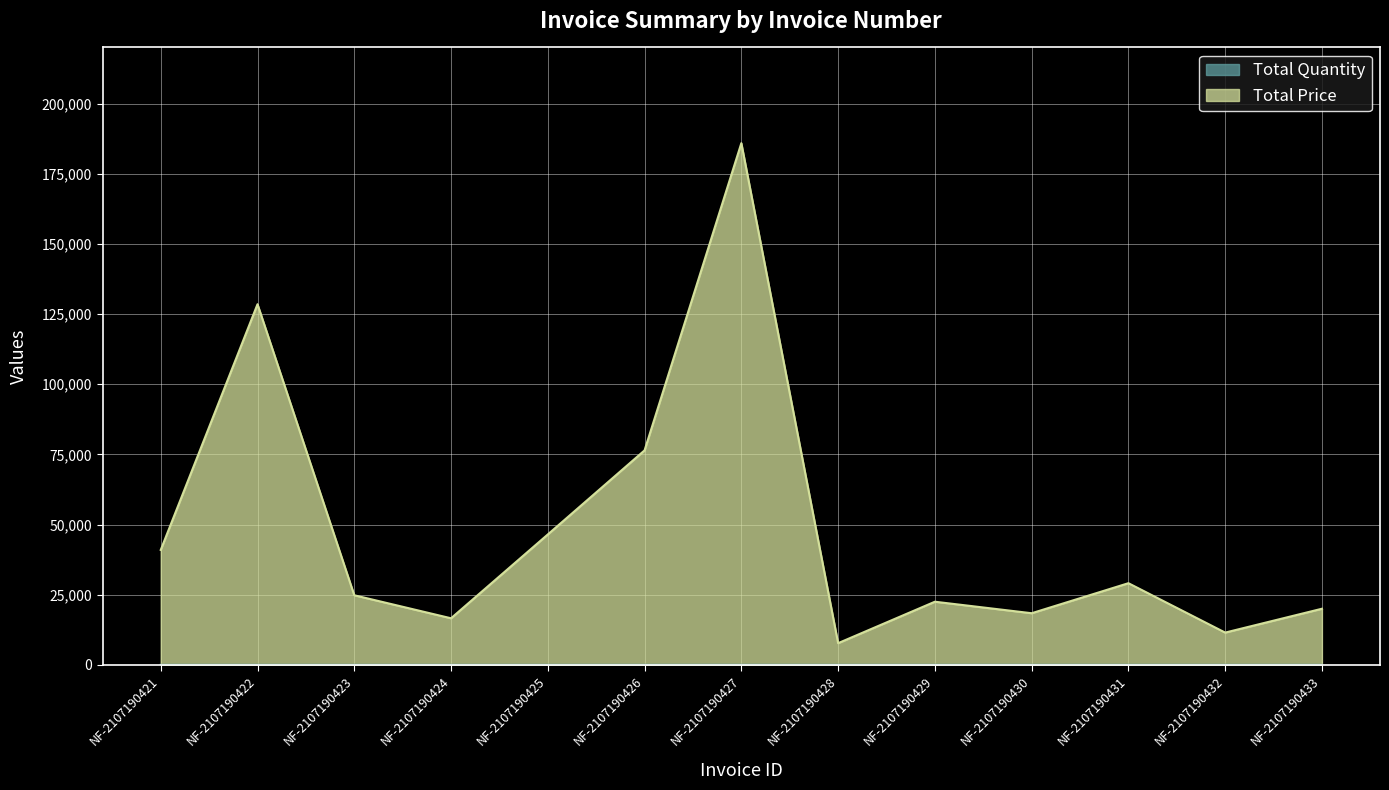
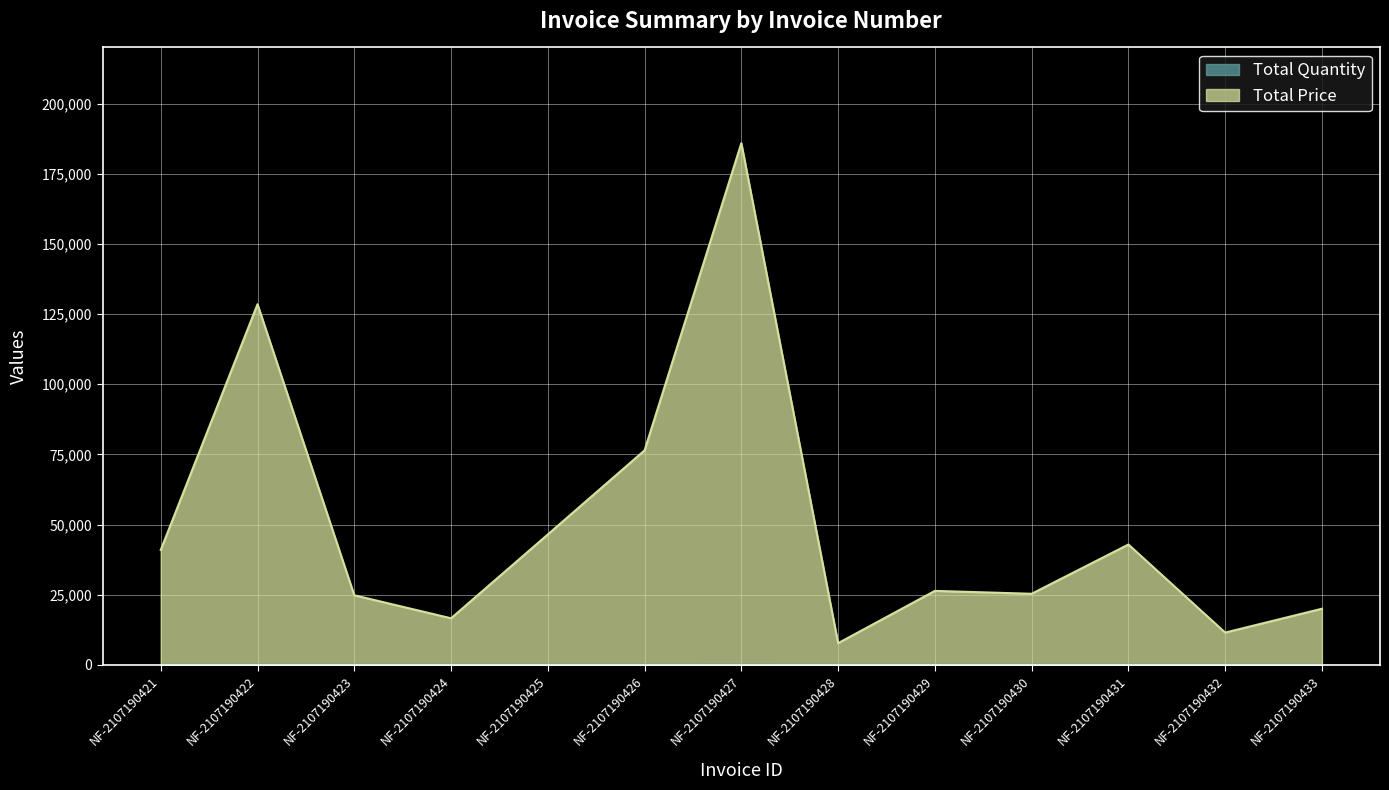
  {
    "Total Quantity": {
      "NF-2107190421": "0",
      "NF-2107190422": "0",
      "NF-2107190423": "0",
      "NF-2107190424": "0",
      "NF-2107190425": "0",
      "NF-2107190426": "0",
      "NF-2107190427": "0",
      "NF-2107190428": "0",
      "NF-2107190429": "0",
      "NF-2107190430": "0",
      "NF-2107190431": "0",
      "NF-2107190432": "0",
      "NF-2107190433": "0"
    },
    "Total Price": {
      "NF-2107190421": "41,000",
      "NF-2107190422": "129,000",
      "NF-2107190423": "25,000",
      "NF-2107190424": "17,000",
      "NF-2107190425": "46,000",
      "NF-2107190426": "76,000",
      "NF-2107190427": "186,000",
      "NF-2107190428": "8,000",
-     "NF-2107190429": "23,000",
-     "NF-2107190430": "18,000",
-     "NF-2107190431": "29,000",
+     "NF-2107190429": "26,000",
+     "NF-2107190430": "25,000",
+     "NF-2107190431": "43,000",
      "NF-2107190432": "12,000",
      "NF-2107190433": "20,000"
    }
  }
